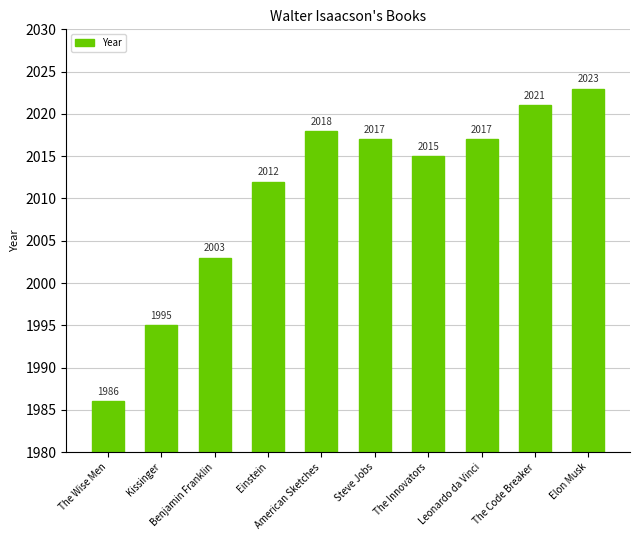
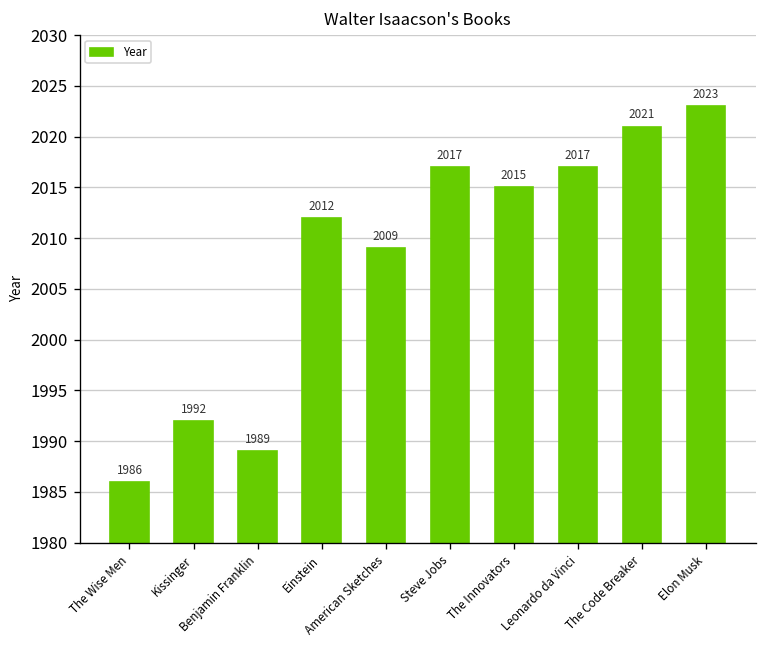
  {
    "The Wise Men": 1986,
-   "Kissinger": 1995,
-   "Benjamin Franklin": 2003,
+   "Kissinger": 1992,
+   "Benjamin Franklin": 1989,
    "Einstein": 2012,
-   "American Sketches": 2018,
+   "American Sketches": 2009,
    "Steve Jobs": 2017,
    "The Innovators": 2015,
    "Leonardo da Vinci": 2017,
    "The Code Breaker": 2021,
    "Elon Musk": 2023
  }
